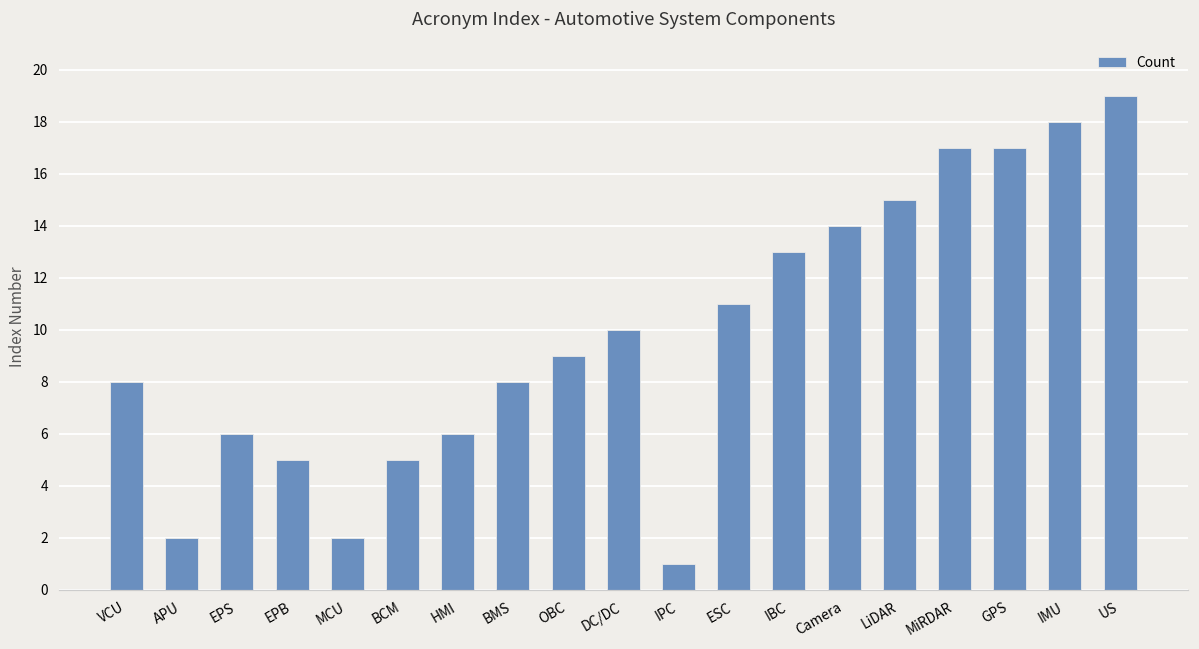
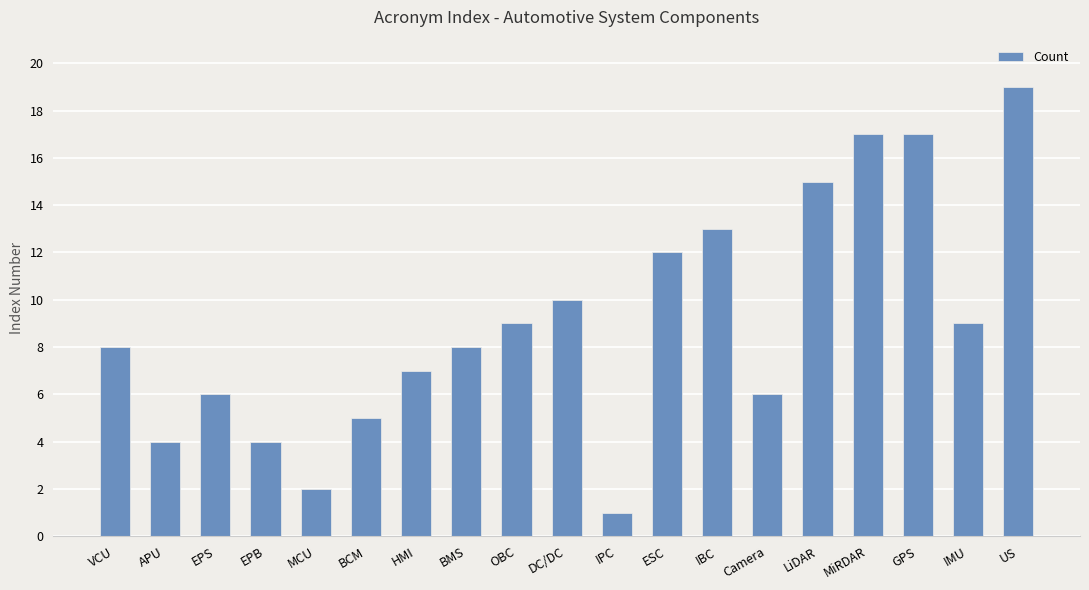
  {
    "VCU": 8,
-   "APU": 2,
+   "APU": 4,
    "EPS": 6,
-   "EPB": 5,
+   "EPB": 4,
    "MCU": 2,
    "BCM": 5,
-   "HMI": 6,
+   "HMI": 7,
    "BMS": 8,
    "OBC": 9,
    "DC/DC": 10,
    "IPC": 1,
-   "ESC": 11,
+   "ESC": 12,
    "IBC": 13,
-   "Camera": 14,
+   "Camera": 6,
    "LiDAR": 15,
    "MiRDAR": 17,
    "GPS": 17,
-   "IMU": 18,
+   "IMU": 9,
    "US": 19
  }
